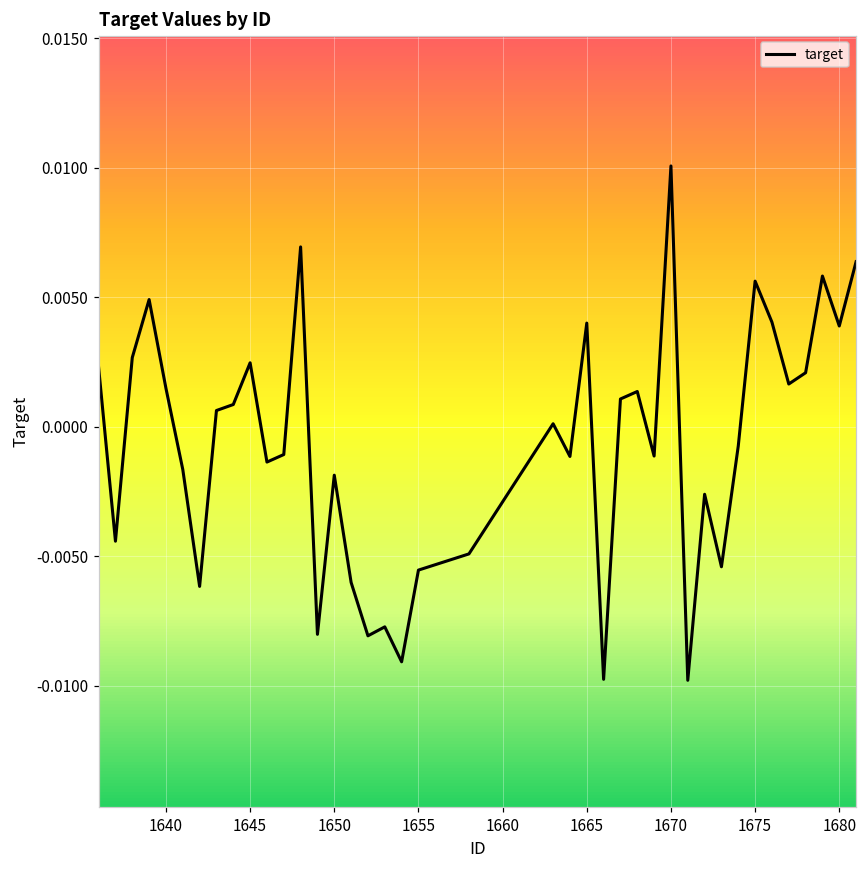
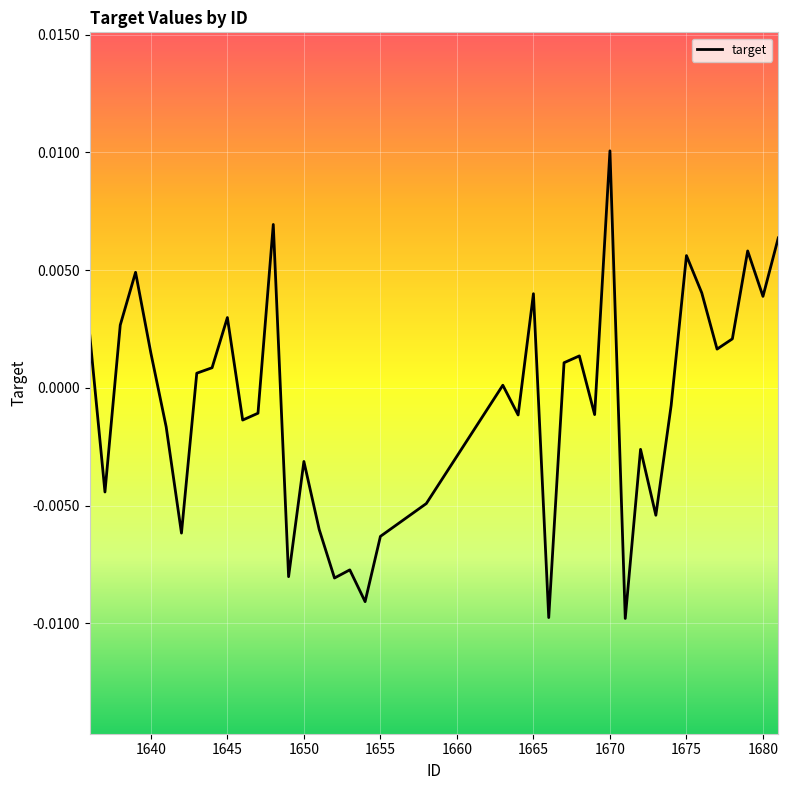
  {
    "1640": 0.0015,
-   "1645": 0.0025,
-   "1650": -0.0019,
-   "1655": -0.0055,
+   "1645": 0.0030,
+   "1650": -0.0031,
+   "1655": -0.0063,
    "1665": 0.0040,
    "1670": 0.0101,
    "1675": 0.0056,
    "1680": 0.0039
  }
